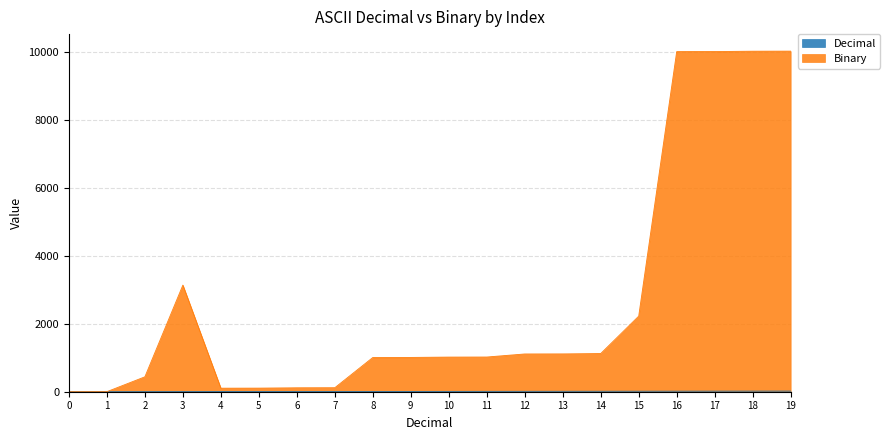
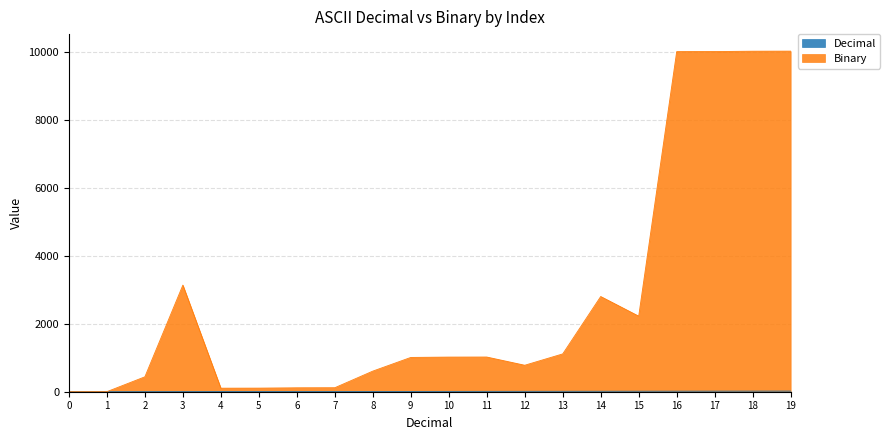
  {
    "Decimal": {
      "2": 0,
      "3": 0,
      "4": 0,
      "5": 0,
      "6": 0,
      "7": 0,
      "8": 0,
      "9": 0,
      "10": 0,
      "11": 0,
      "12": 0,
      "13": 0,
      "14": 0,
      "15": 0,
      "16": 0,
      "17": 0,
      "18": 0,
      "19": 0
    },
    "Binary": {
      "2": 400,
      "3": 3100,
      "4": 100,
      "5": 100,
      "6": 100,
      "7": 100,
-     "8": 1000,
+     "8": 600,
      "9": 1000,
      "10": 1000,
      "11": 1000,
-     "12": 1100,
+     "12": 800,
      "13": 1100,
-     "14": 1100,
+     "14": 2800,
      "15": 2200,
      "16": 10000,
      "17": 10000,
      "18": 10000,
      "19": 10000
    }
  }
